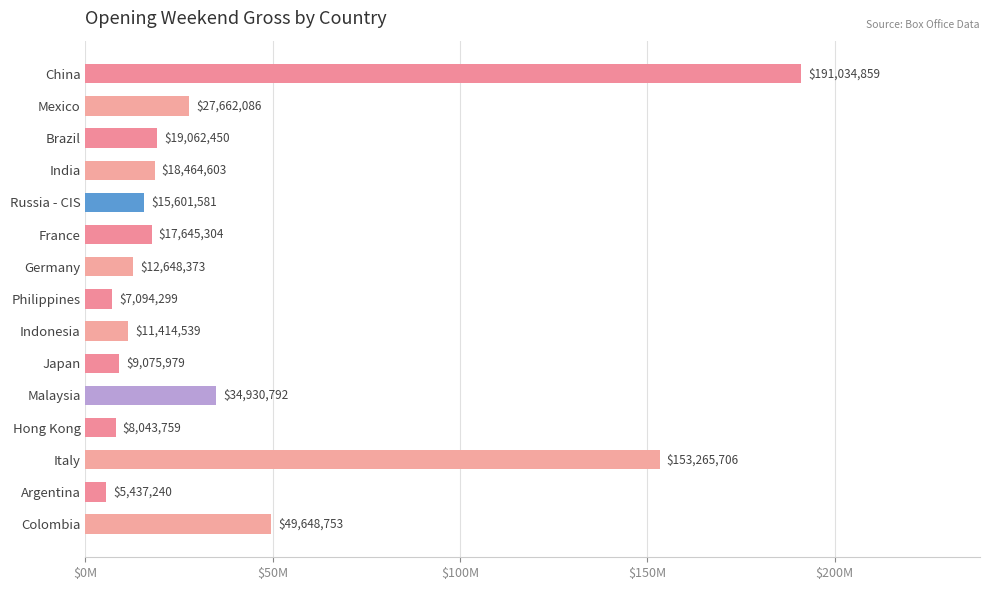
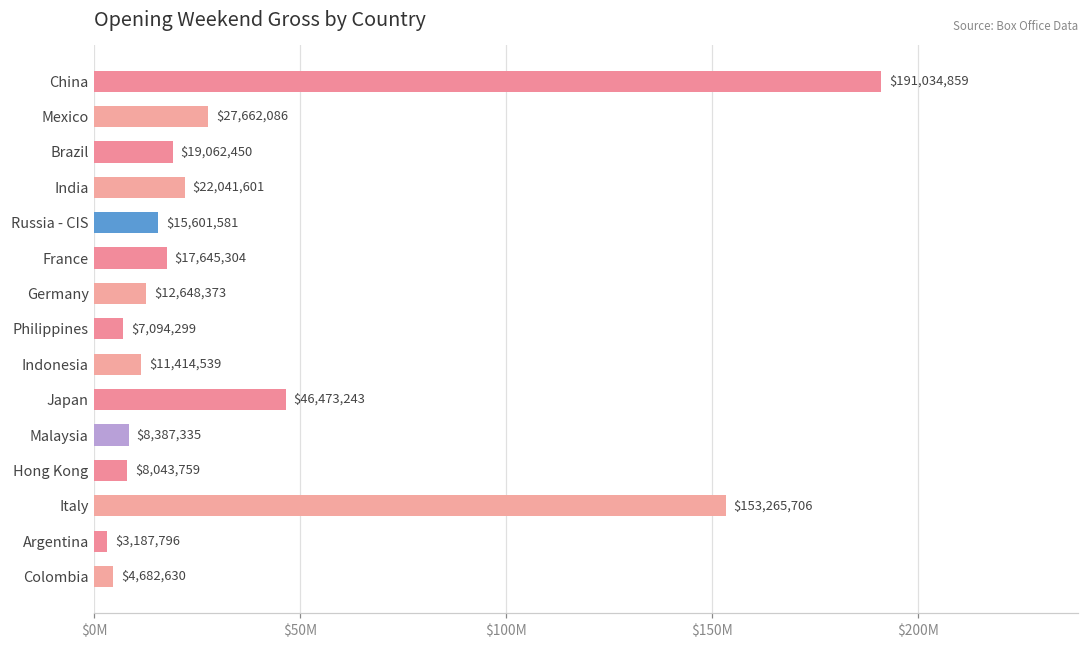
  {
    "China": "$191,034,859",
    "Mexico": "$27,662,086",
    "Brazil": "$19,062,450",
-   "India": "$18,464,603",
+   "India": "$22,041,601",
    "Russia - CIS": "$15,601,581",
    "France": "$17,645,304",
    "Germany": "$12,648,373",
    "Philippines": "$7,094,299",
    "Indonesia": "$11,414,539",
-   "Japan": "$9,075,979",
-   "Malaysia": "$34,930,792",
+   "Japan": "$46,473,243",
+   "Malaysia": "$8,387,335",
    "Hong Kong": "$8,043,759",
    "Italy": "$153,265,706",
-   "Argentina": "$5,437,240",
-   "Colombia": "$49,648,753"
+   "Argentina": "$3,187,796",
+   "Colombia": "$4,682,630"
  }
